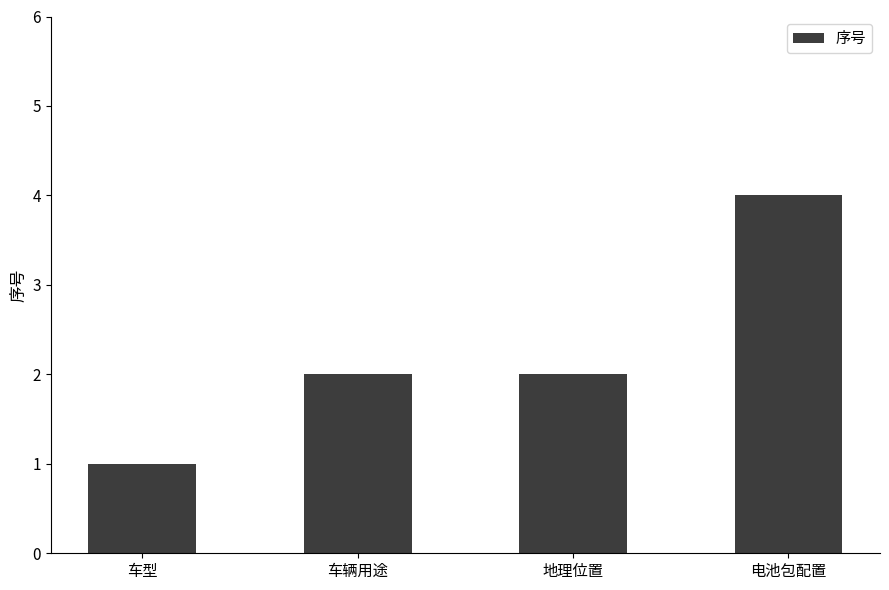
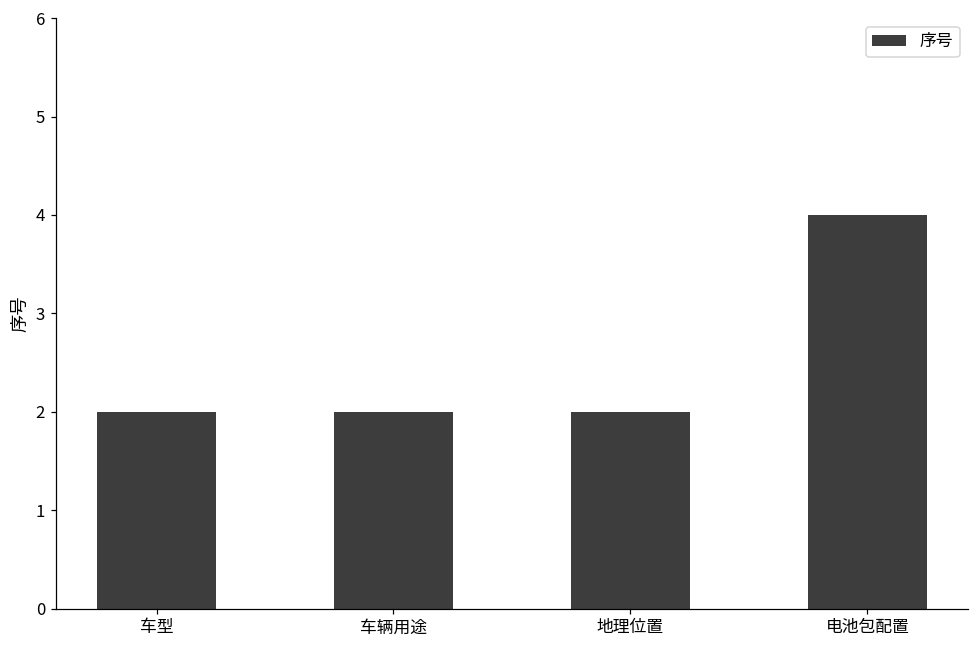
  {
-   "车型": 1,
+   "车型": 2,
    "车辆用途": 2,
    "地理位置": 2,
    "电池包配置": 4
  }
